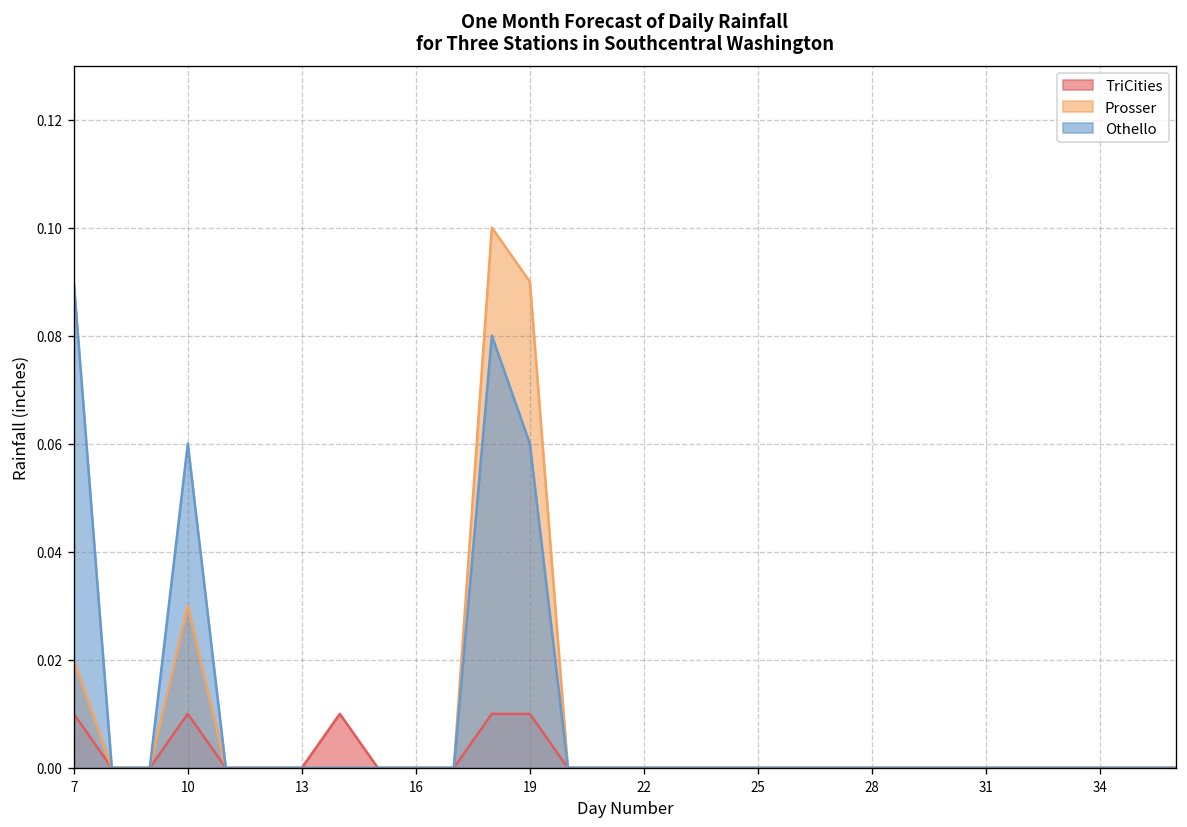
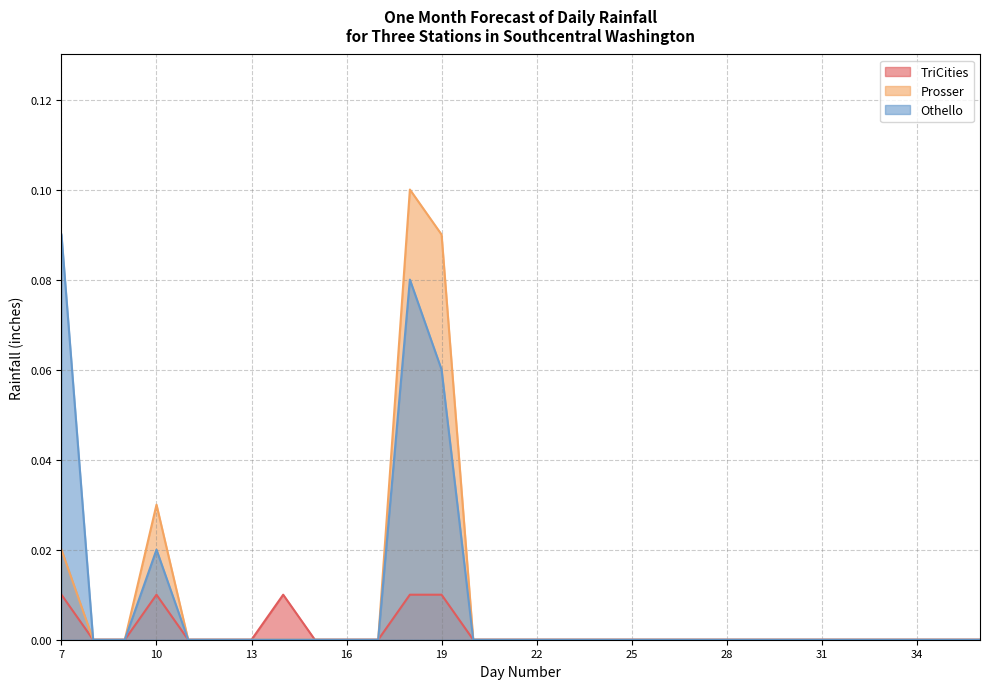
  {
    "TriCities": {
      "7": 0.01,
      "10": 0.01,
      "19": 0.01
    },
    "Prosser": {
      "7": 0.02,
      "10": 0.03,
      "19": 0.09
    },
    "Othello": {
      "7": 0.09,
-     "10": 0.06,
+     "10": 0.02,
      "19": 0.06
    }
  }
